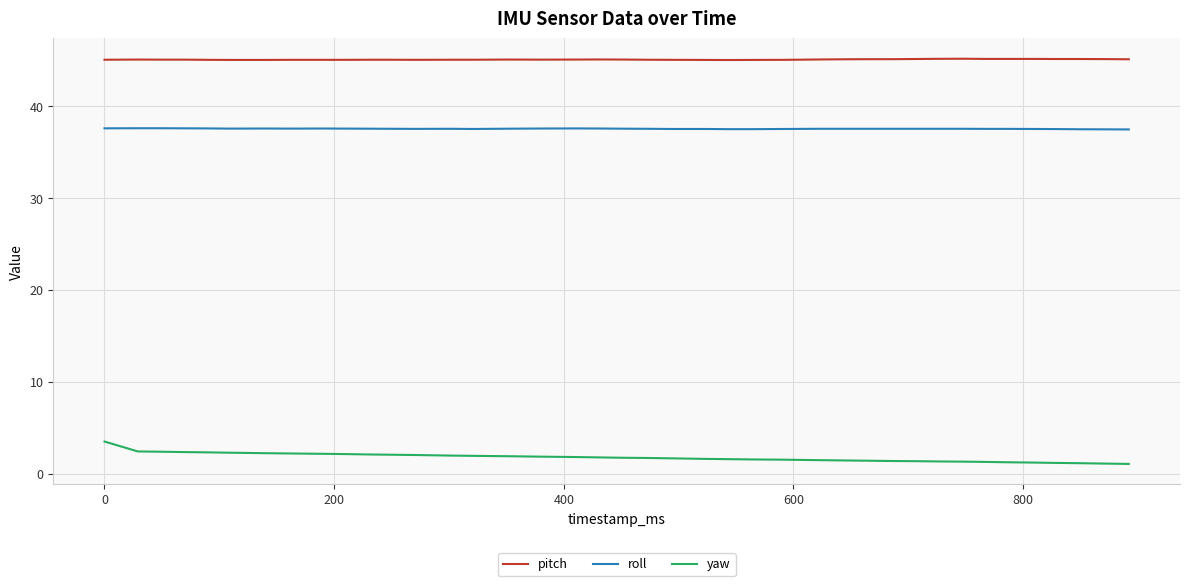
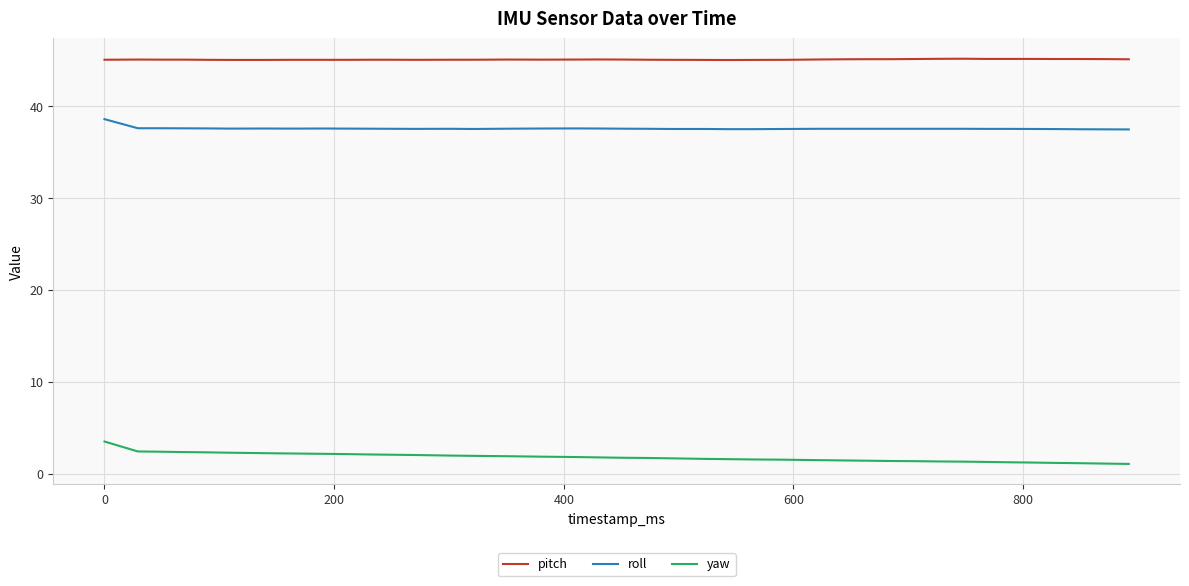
  {
    "pitch": {
      "0": 45
    },
    "roll": {
-     "0": 38
+     "0": 39
    },
    "yaw": {
      "0": 3
    }
  }
